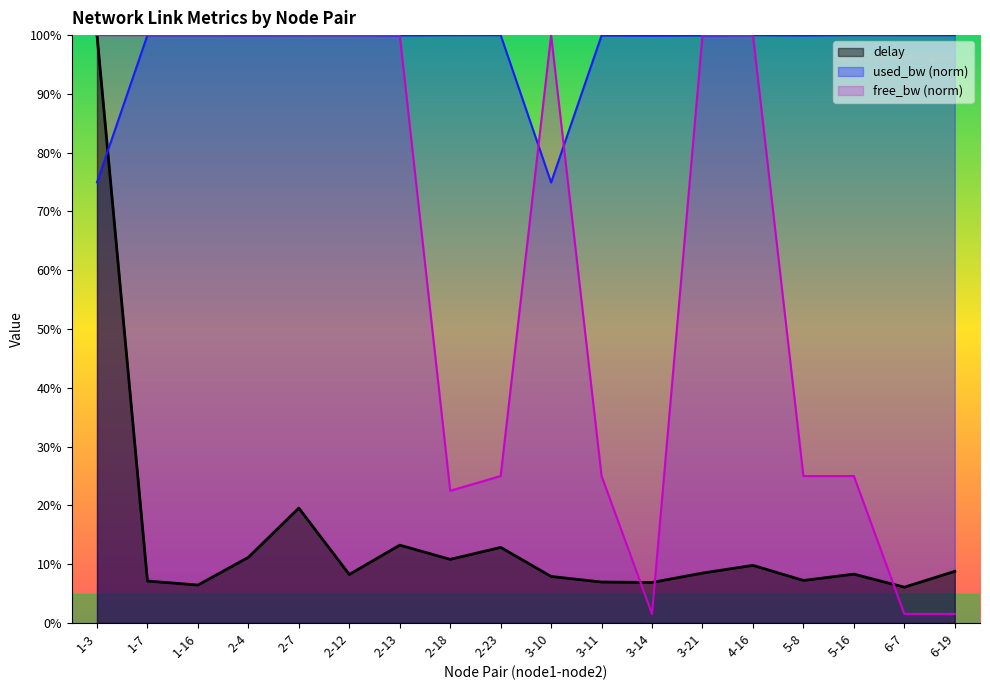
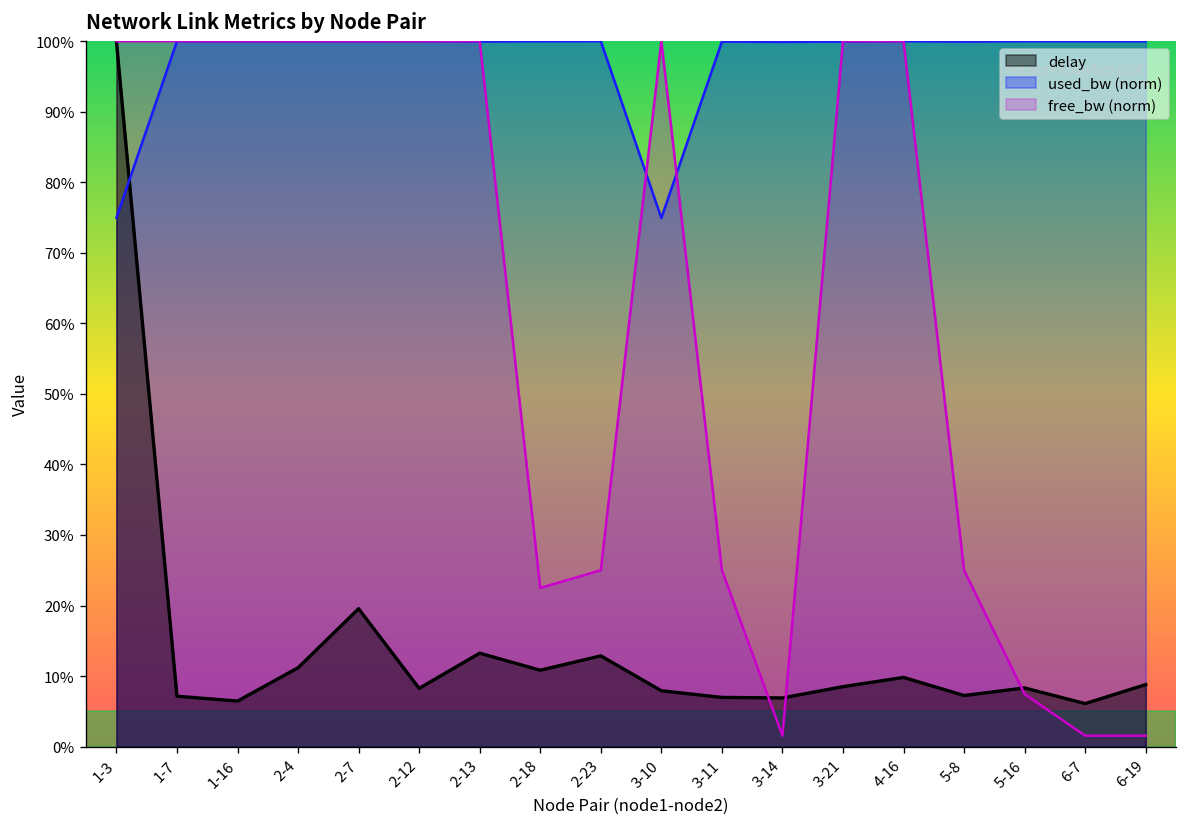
  {
    "delay": {
      "1-7": "7%",
      "1-16": "6%",
      "2-4": "11%",
      "2-7": "20%",
      "2-12": "8%",
      "2-13": "13%",
      "2-18": "11%",
      "2-23": "13%",
      "3-10": "8%",
      "3-11": "7%",
      "3-14": "7%",
      "3-21": "9%",
      "4-16": "10%",
      "5-8": "7%",
      "5-16": "8%",
      "6-7": "6%",
      "6-19": "9%"
    },
    "used_bw (norm)": {
      "1-3": "75%",
      "2-18": "100%",
      "2-23": "100%",
      "3-10": "75%",
      "3-11": "100%",
      "3-14": "100%",
      "5-8": "100%",
      "5-16": "100%",
      "6-7": "100%",
      "6-19": "100%"
    },
    "free_bw (norm)": {
      "2-18": "22%",
      "2-23": "25%",
      "3-10": "100%",
      "3-11": "25%",
      "5-8": "25%",
-     "5-16": "25%"
+     "5-16": "7%"
    }
  }
